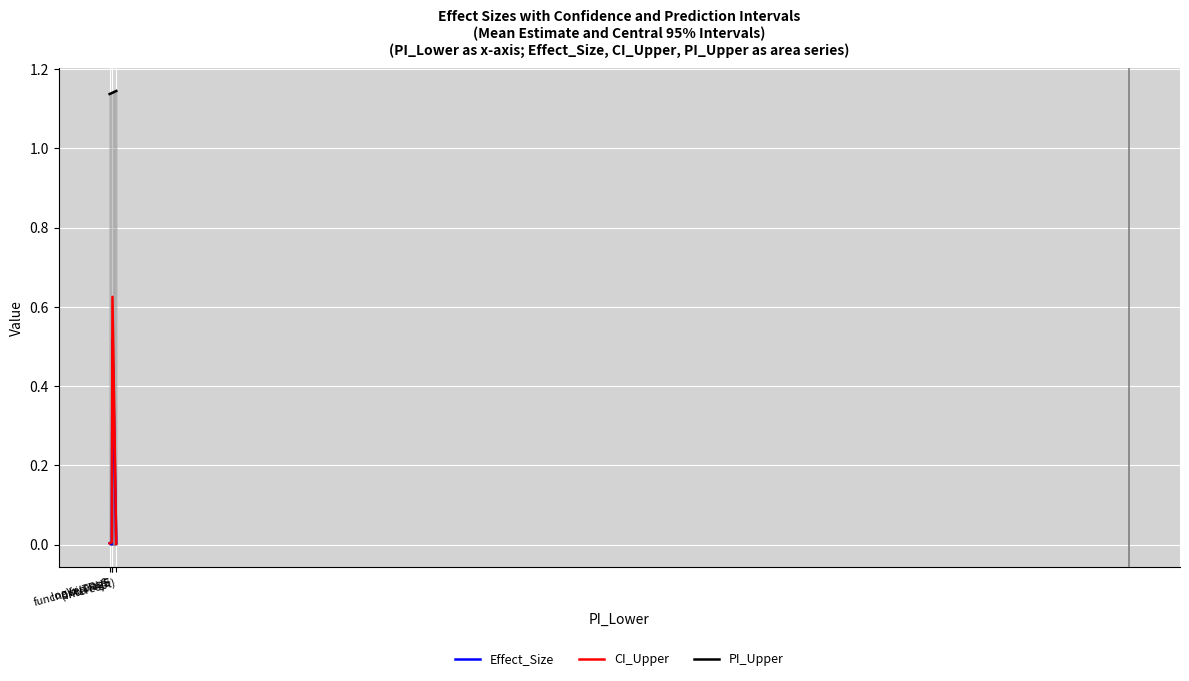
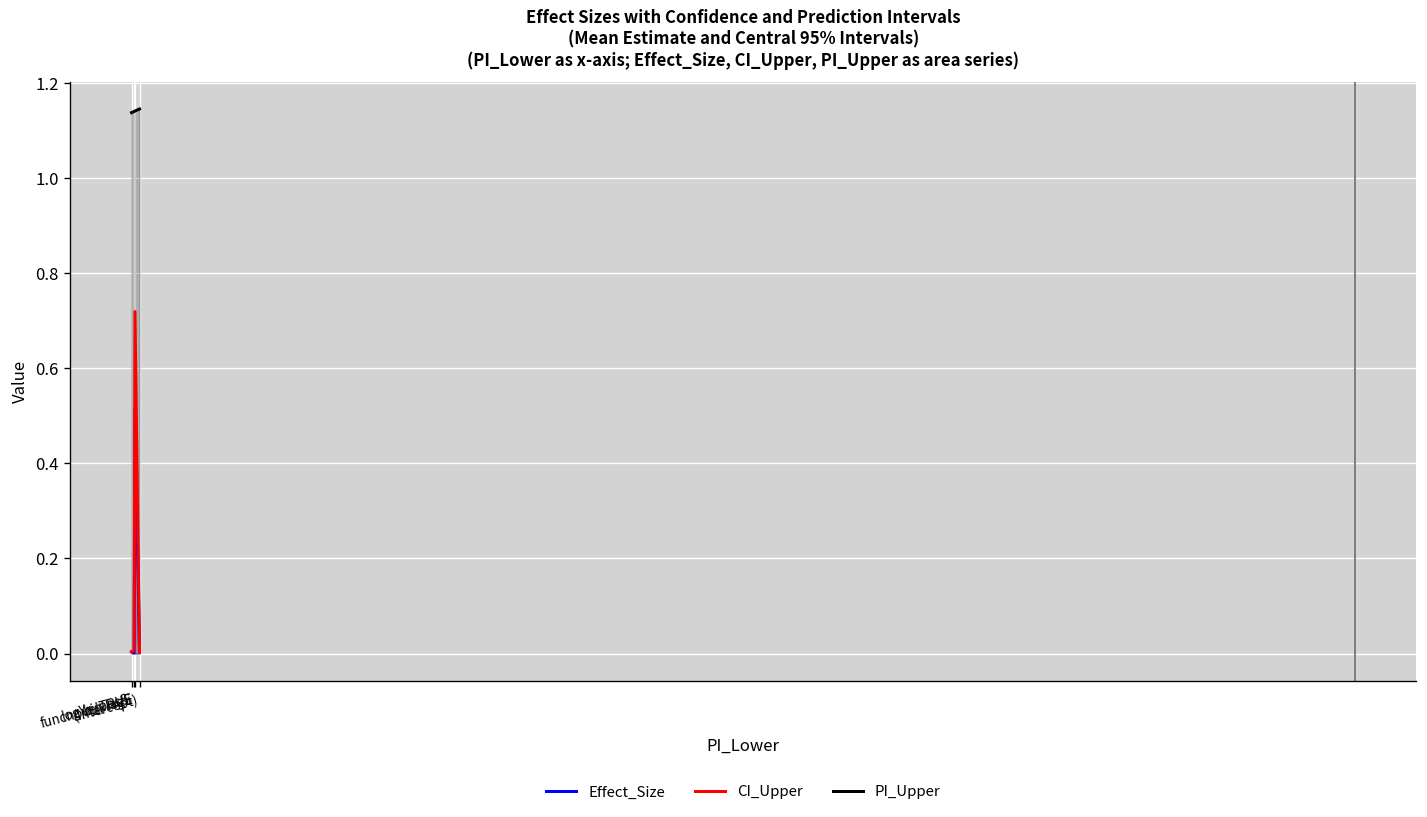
  {
    "Effect_Size": {
      "funcnovelTRUE": 0.52
    },
    "CI_Upper": {
-     "funcnovelTRUE": 0.63
+     "funcnovelTRUE": 0.72
    },
    "PI_Upper": {
      "logYr_posS": 1.14,
      "bin.lagS": 1.14,
      "funcnovelTRUE": 1.14,
      "(Intercept)": 1.14
    }
  }
